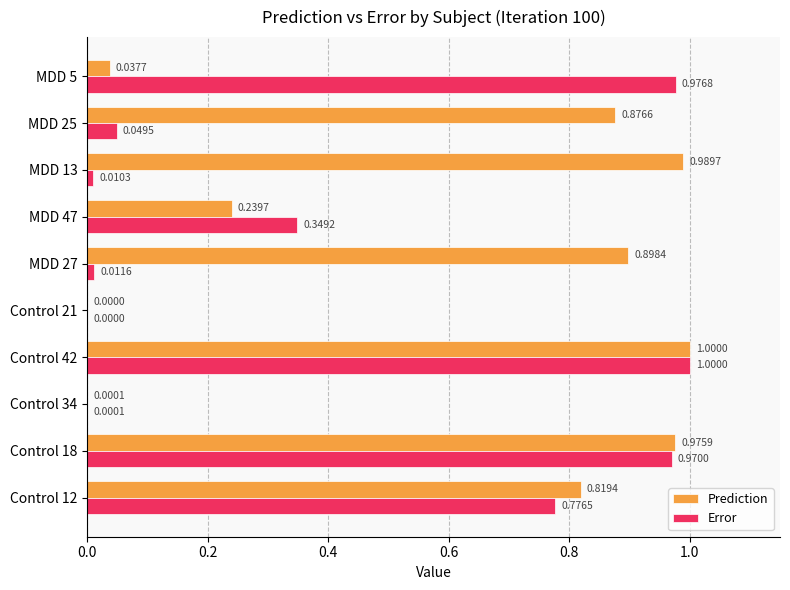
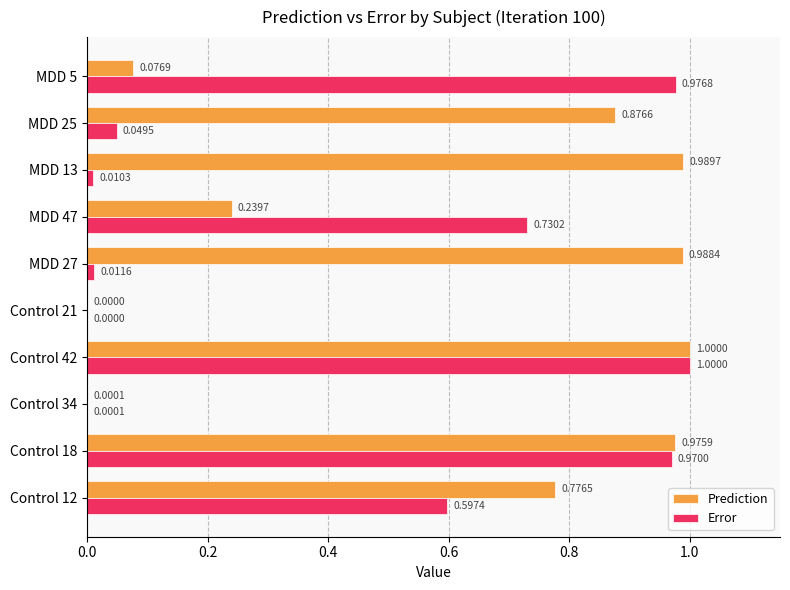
  {
    "Prediction": {
-     "MDD 5": 0.0377,
+     "MDD 5": 0.0769,
      "MDD 25": 0.8766,
      "MDD 13": 0.9897,
      "MDD 47": 0.2397,
-     "MDD 27": 0.8984,
+     "MDD 27": 0.9884,
      "Control 21": 0.0000,
      "Control 42": 1.0000,
      "Control 34": 0.0001,
      "Control 18": 0.9759,
-     "Control 12": 0.8194
+     "Control 12": 0.7765
    },
    "Error": {
      "MDD 5": 0.9768,
      "MDD 25": 0.0495,
      "MDD 13": 0.0103,
-     "MDD 47": 0.3492,
+     "MDD 47": 0.7302,
      "MDD 27": 0.0116,
      "Control 21": 0.0000,
      "Control 42": 1.0000,
      "Control 34": 0.0001,
      "Control 18": 0.9700,
-     "Control 12": 0.7765
+     "Control 12": 0.5974
    }
  }
